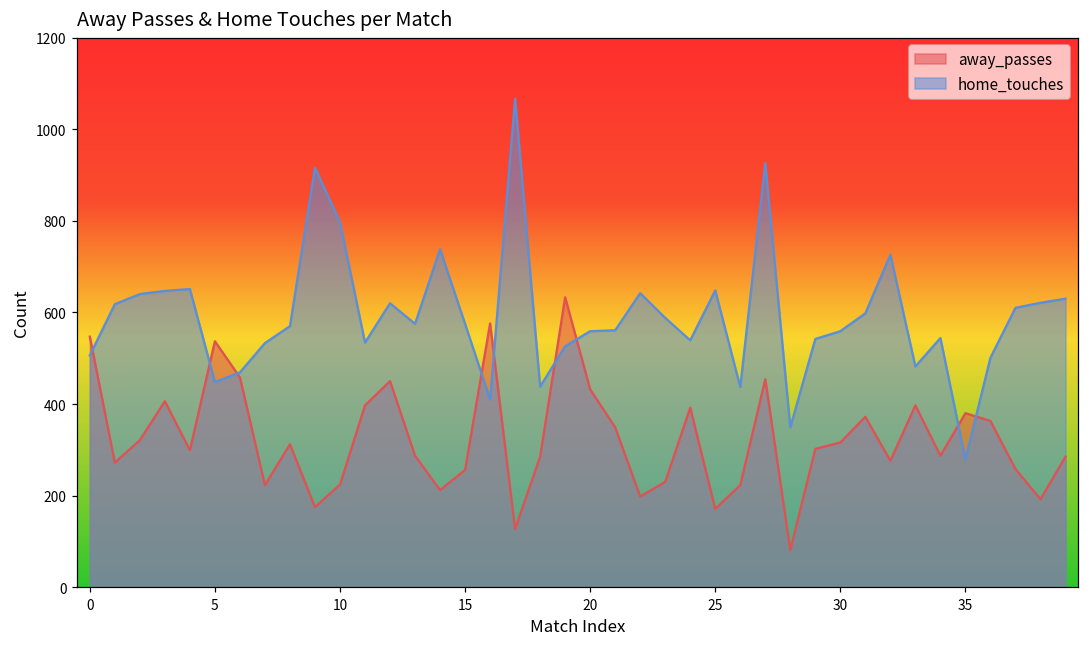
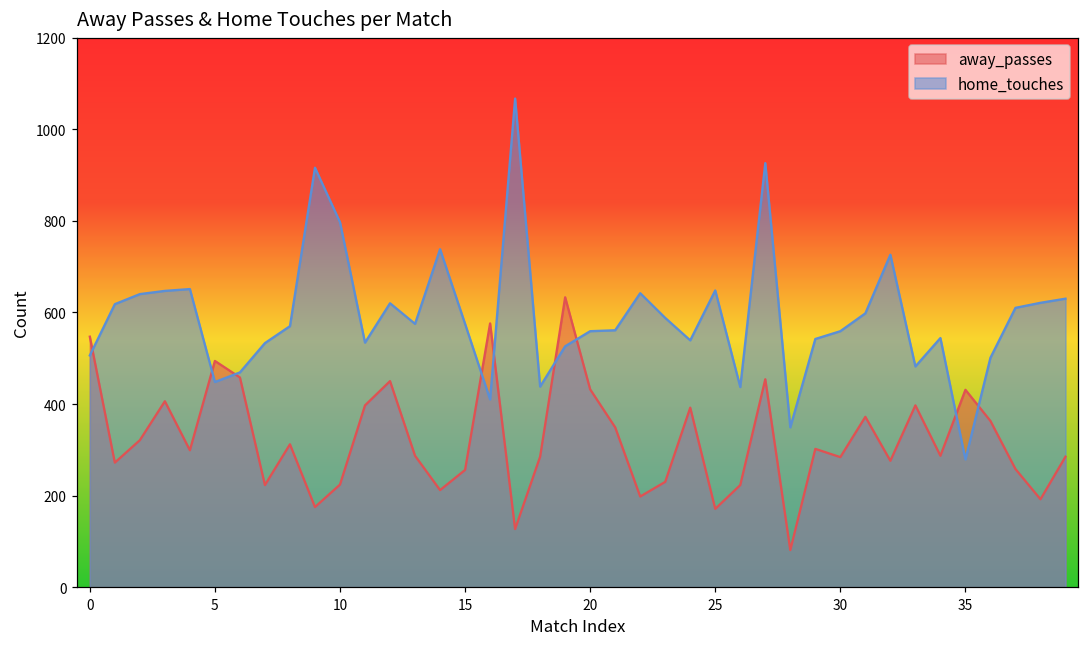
  {
    "away_passes": {
      "0": 550,
-     "5": 540,
+     "5": 490,
      "10": 220,
      "15": 260,
      "20": 430,
      "25": 170,
-     "30": 320,
-     "35": 380
+     "30": 280,
+     "35": 430
    },
    "home_touches": {
      "0": 510,
      "5": 450,
      "10": 800,
      "15": 580,
      "20": 560,
      "25": 650,
      "30": 560,
      "35": 280
    }
  }
